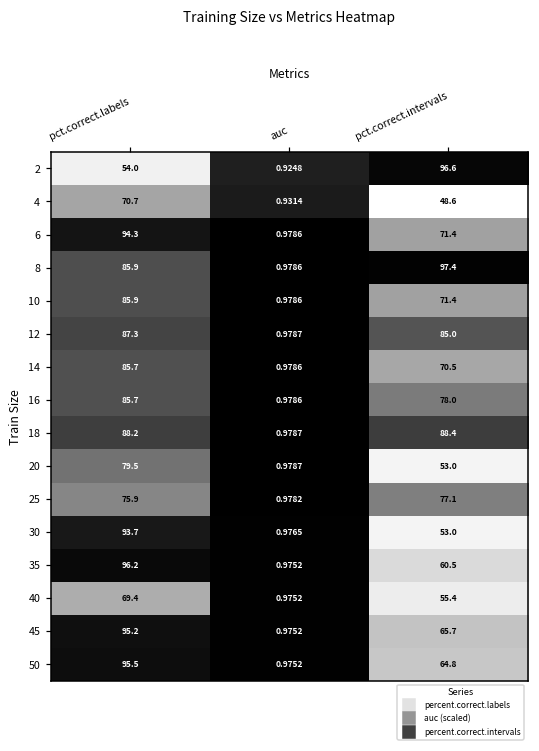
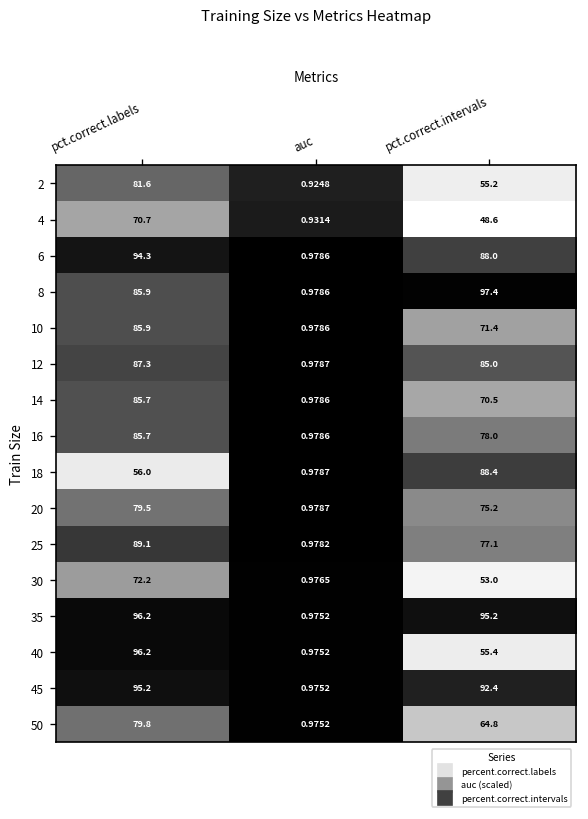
  {
    "2": {
-     "pct.correct.labels": 54.0,
+     "pct.correct.labels": 81.6,
      "auc": 0.9248,
-     "pct.correct.intervals": 96.6
+     "pct.correct.intervals": 55.2
    },
    "4": {
      "pct.correct.labels": 70.7,
      "auc": 0.9314,
      "pct.correct.intervals": 48.6
    },
    "6": {
      "pct.correct.labels": 94.3,
      "auc": 0.9786,
-     "pct.correct.intervals": 71.4
+     "pct.correct.intervals": 88.0
    },
    "8": {
      "pct.correct.labels": 85.9,
      "auc": 0.9786,
      "pct.correct.intervals": 97.4
    },
    "10": {
      "pct.correct.labels": 85.9,
      "auc": 0.9786,
      "pct.correct.intervals": 71.4
    },
    "12": {
      "pct.correct.labels": 87.3,
      "auc": 0.9787,
      "pct.correct.intervals": 85.0
    },
    "14": {
      "pct.correct.labels": 85.7,
      "auc": 0.9786,
      "pct.correct.intervals": 70.5
    },
    "16": {
      "pct.correct.labels": 85.7,
      "auc": 0.9786,
      "pct.correct.intervals": 78.0
    },
    "18": {
-     "pct.correct.labels": 88.2,
+     "pct.correct.labels": 56.0,
      "auc": 0.9787,
      "pct.correct.intervals": 88.4
    },
    "20": {
      "pct.correct.labels": 79.5,
      "auc": 0.9787,
-     "pct.correct.intervals": 53.0
+     "pct.correct.intervals": 75.2
    },
    "25": {
-     "pct.correct.labels": 75.9,
+     "pct.correct.labels": 89.1,
      "auc": 0.9782,
      "pct.correct.intervals": 77.1
    },
    "30": {
-     "pct.correct.labels": 93.7,
+     "pct.correct.labels": 72.2,
      "auc": 0.9765,
      "pct.correct.intervals": 53.0
    },
    "35": {
      "pct.correct.labels": 96.2,
      "auc": 0.9752,
-     "pct.correct.intervals": 60.5
+     "pct.correct.intervals": 95.2
    },
    "40": {
-     "pct.correct.labels": 69.4,
+     "pct.correct.labels": 96.2,
      "auc": 0.9752,
      "pct.correct.intervals": 55.4
    },
    "45": {
      "pct.correct.labels": 95.2,
      "auc": 0.9752,
-     "pct.correct.intervals": 65.7
+     "pct.correct.intervals": 92.4
    },
    "50": {
-     "pct.correct.labels": 95.5,
+     "pct.correct.labels": 79.8,
      "auc": 0.9752,
      "pct.correct.intervals": 64.8
    }
  }
